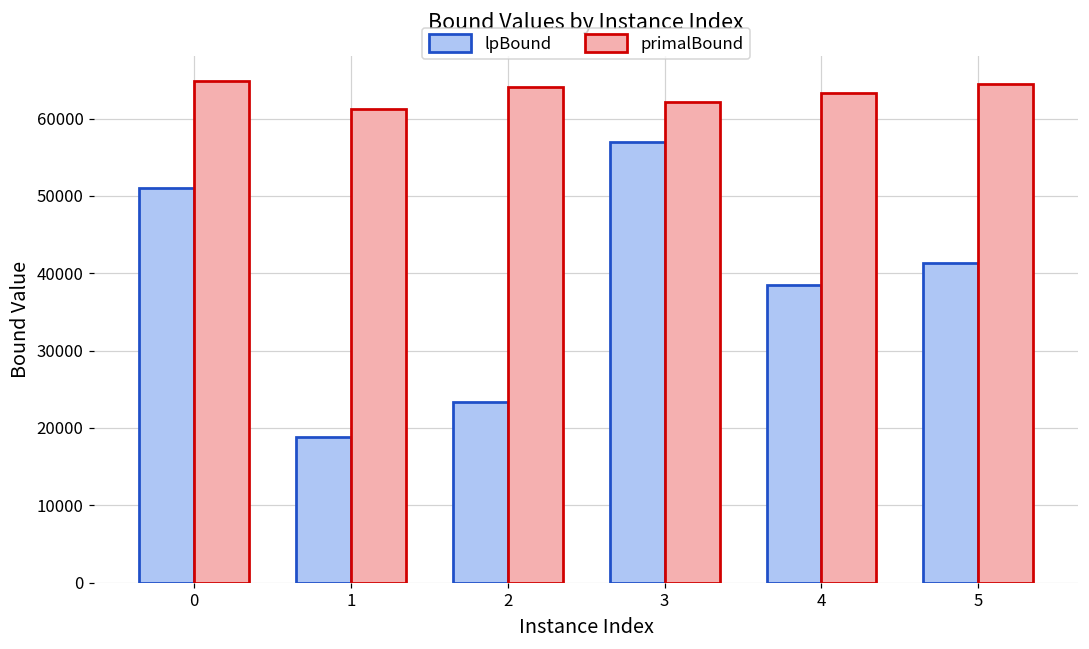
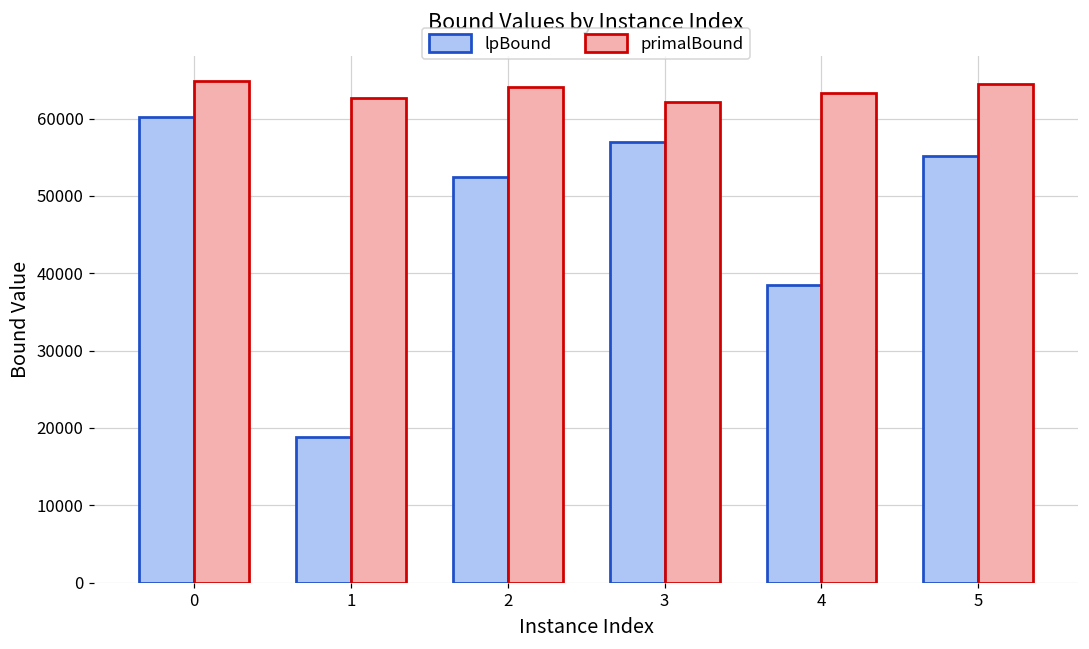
  {
    "lpBound": {
-     "0": 51000,
+     "0": 60000,
      "1": 19000,
-     "2": 23000,
+     "2": 52000,
      "3": 57000,
      "4": 39000,
-     "5": 41000
+     "5": 55000
    },
    "primalBound": {
      "0": 65000,
-     "1": 61000,
+     "1": 63000,
      "2": 64000,
      "3": 62000,
      "4": 63000,
      "5": 64000
    }
  }
